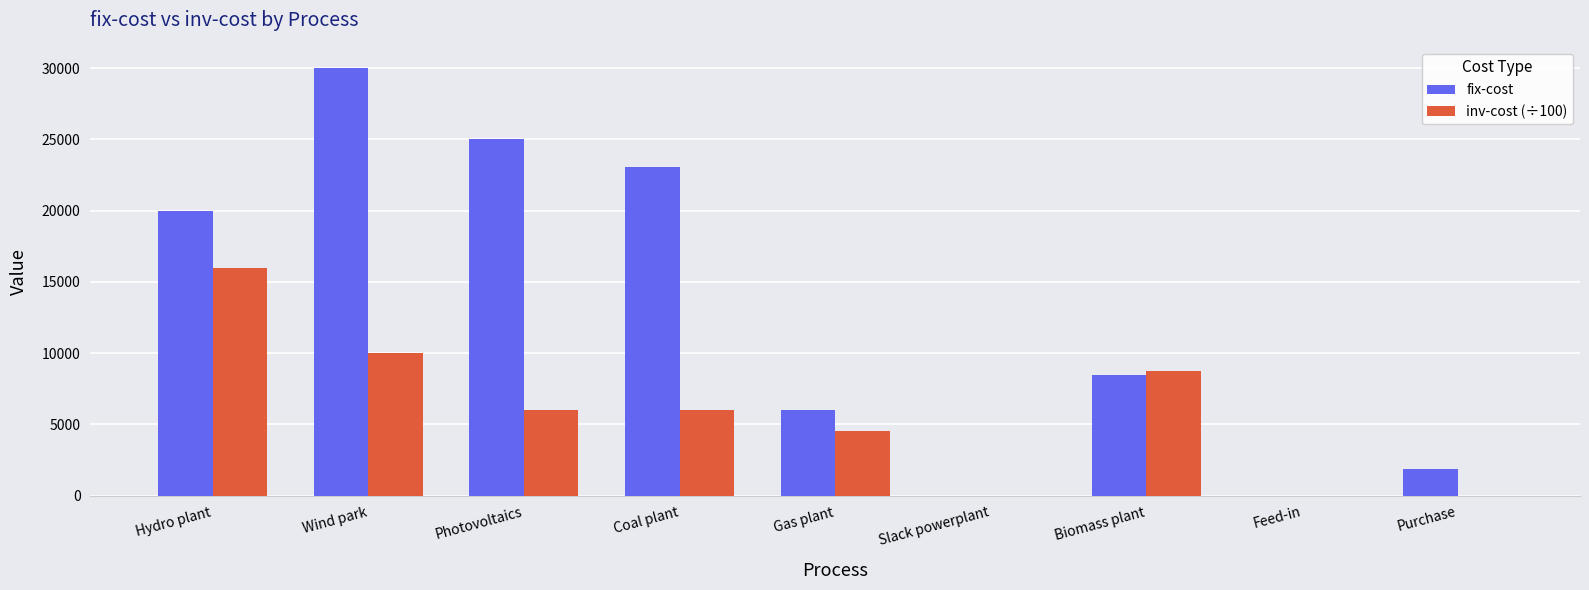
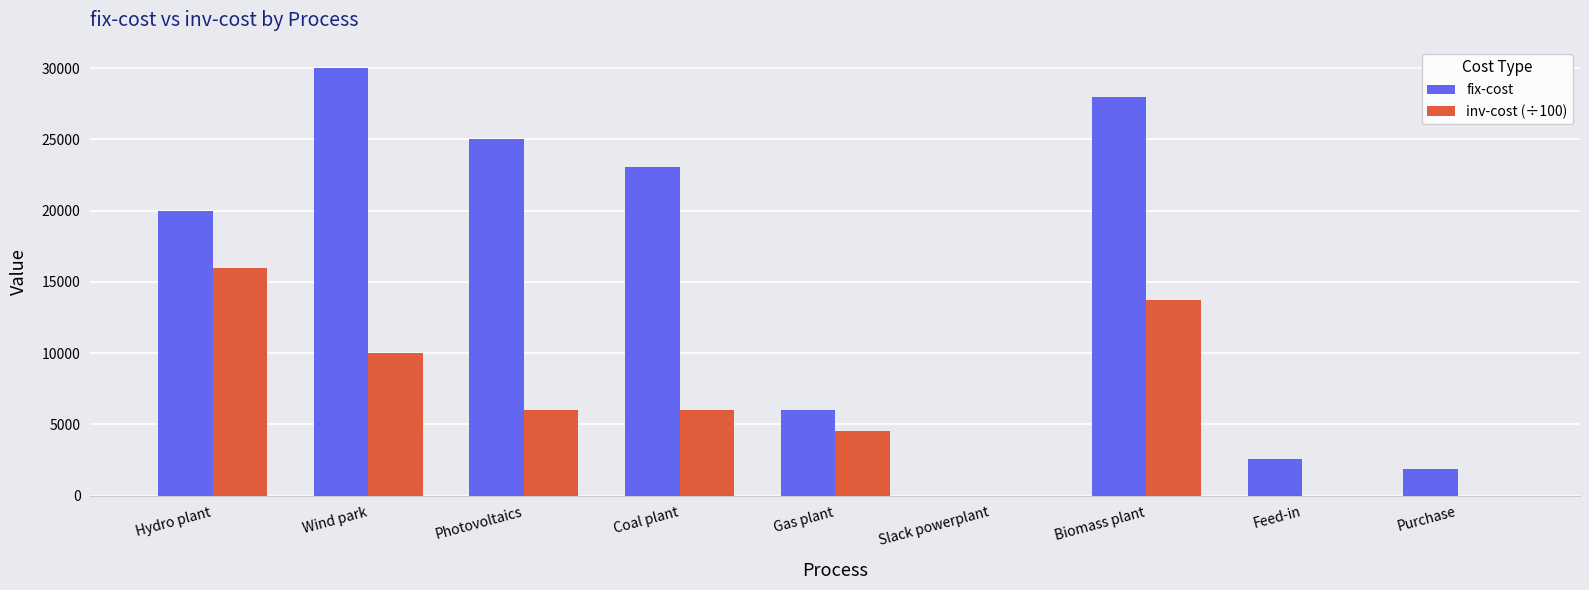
  {
    "fix-cost": {
      "Hydro plant": 20000,
      "Wind park": 30000,
      "Photovoltaics": 25000,
      "Coal plant": 23100,
      "Gas plant": 6000,
      "Slack powerplant": 0,
-     "Biomass plant": 8500,
-     "Feed-in": 0,
+     "Biomass plant": 28000,
+     "Feed-in": 2600,
      "Purchase": 1800
    },
    "inv-cost (÷100)": {
      "Hydro plant": 16000,
      "Wind park": 10000,
      "Photovoltaics": 6000,
      "Coal plant": 6000,
      "Gas plant": 4500,
      "Slack powerplant": 0,
-     "Biomass plant": 8800,
+     "Biomass plant": 13700,
      "Feed-in": 0,
      "Purchase": 0
    }
  }
